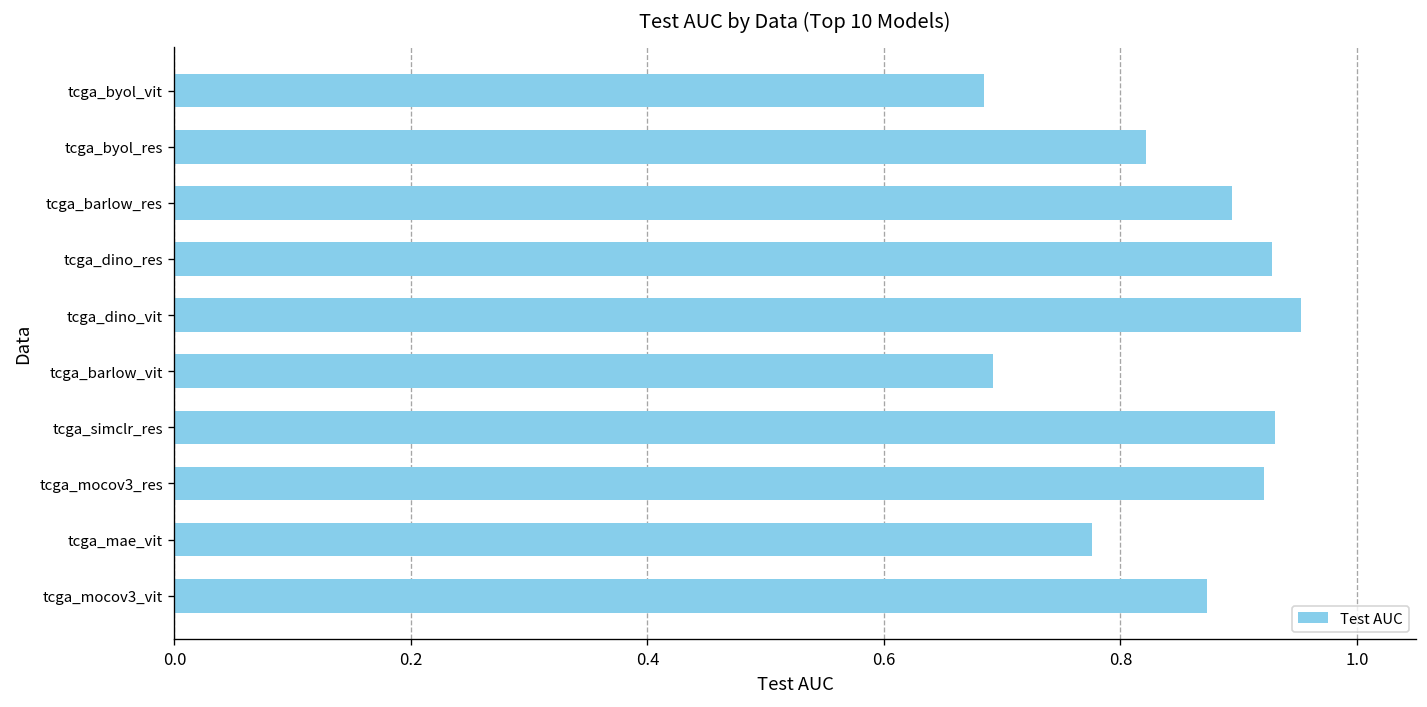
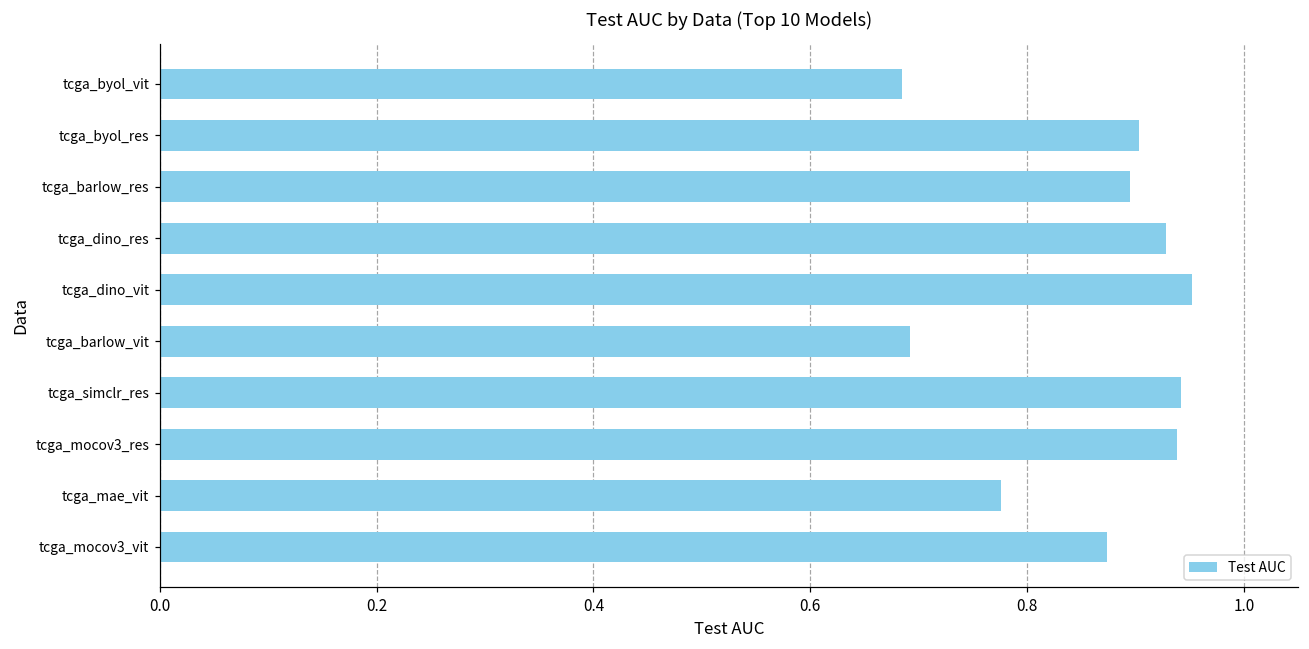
  {
    "tcga_byol_vit": 0.68,
-   "tcga_byol_res": 0.82,
+   "tcga_byol_res": 0.90,
    "tcga_barlow_res": 0.89,
    "tcga_dino_res": 0.93,
    "tcga_dino_vit": 0.95,
    "tcga_barlow_vit": 0.69,
-   "tcga_simclr_res": 0.93,
-   "tcga_mocov3_res": 0.92,
+   "tcga_simclr_res": 0.94,
+   "tcga_mocov3_res": 0.94,
    "tcga_mae_vit": 0.78,
    "tcga_mocov3_vit": 0.87
  }
